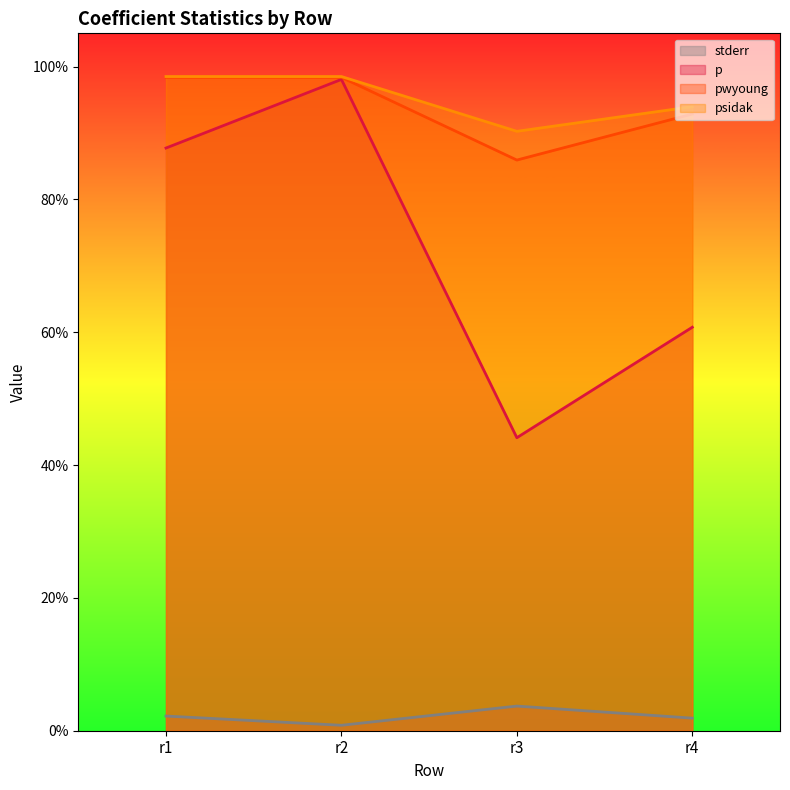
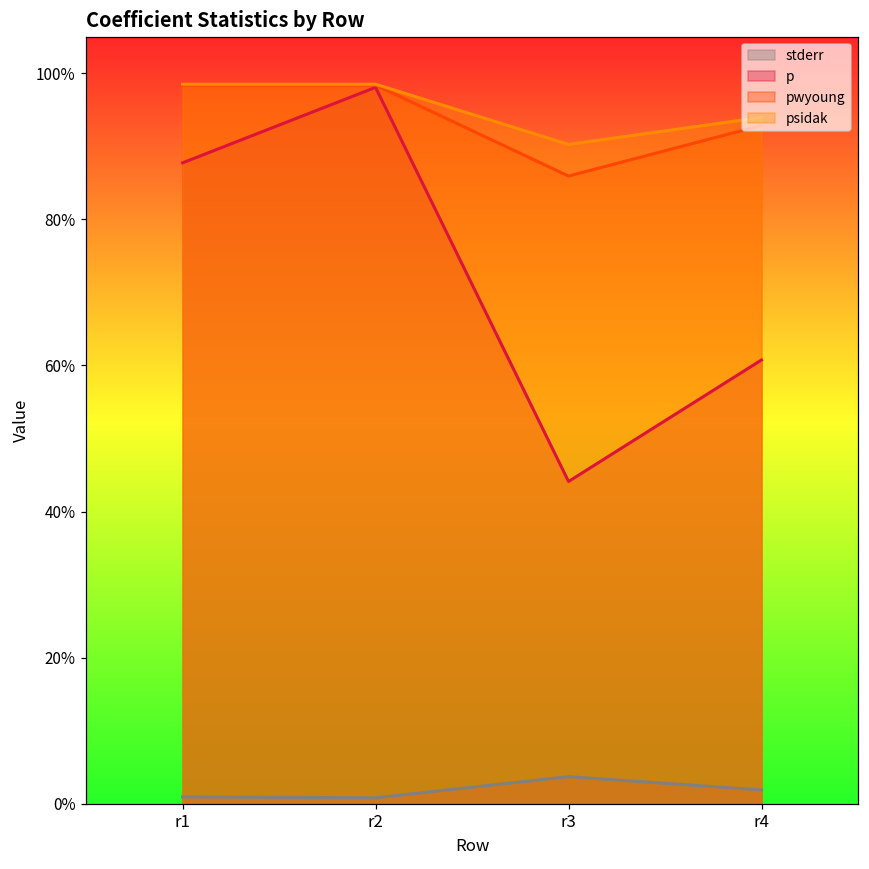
  {
    "stderr": {
-     "r1": "2%",
+     "r1": "1%",
      "r2": "1%",
      "r3": "4%",
      "r4": "2%"
    }
  }
